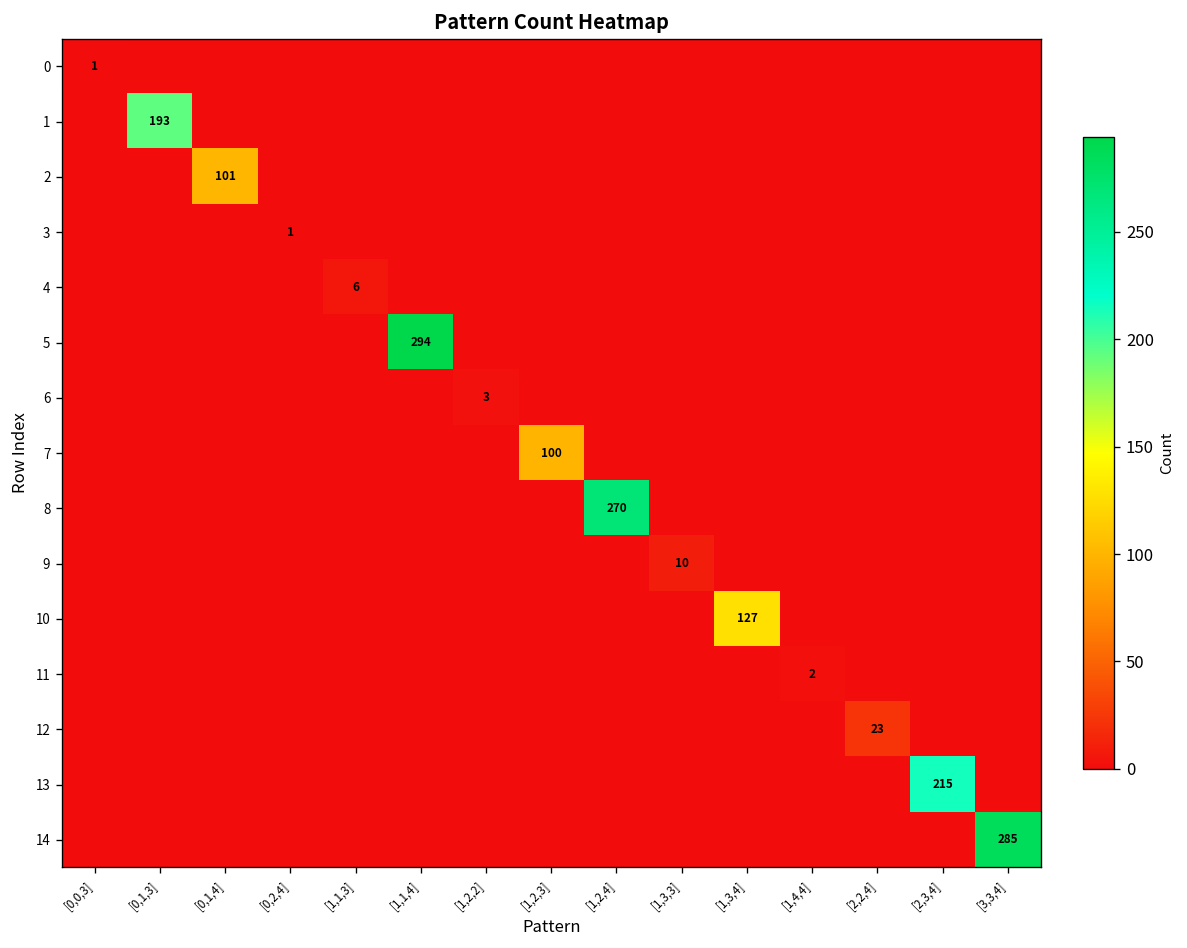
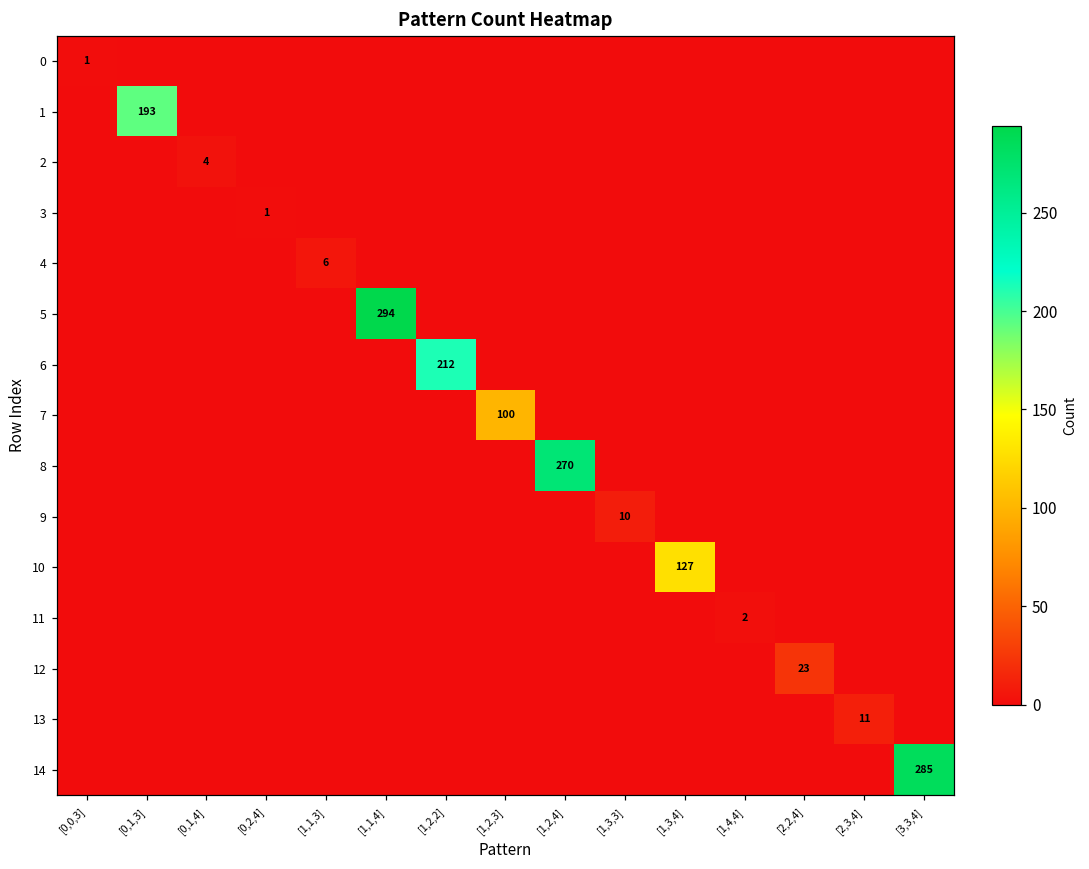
  {
    "0": {
      "[0,0,3]": 1
    },
    "1": {
      "[0,1,3]": 193
    },
    "2": {
-     "[0,1,4]": 101
+     "[0,1,4]": 4
    },
    "3": {
      "[0,2,4]": 1
    },
    "4": {
      "[1,1,3]": 6
    },
    "5": {
      "[1,1,4]": 294
    },
    "6": {
-     "[1,2,2]": 3
+     "[1,2,2]": 212
    },
    "7": {
      "[1,2,3]": 100
    },
    "8": {
      "[1,2,4]": 270
    },
    "9": {
      "[1,3,3]": 10
    },
    "10": {
      "[1,3,4]": 127
    },
    "11": {
      "[1,4,4]": 2
    },
    "12": {
      "[2,2,4]": 23
    },
    "13": {
-     "[2,3,4]": 215
+     "[2,3,4]": 11
    },
    "14": {
      "[3,3,4]": 285
    }
  }
